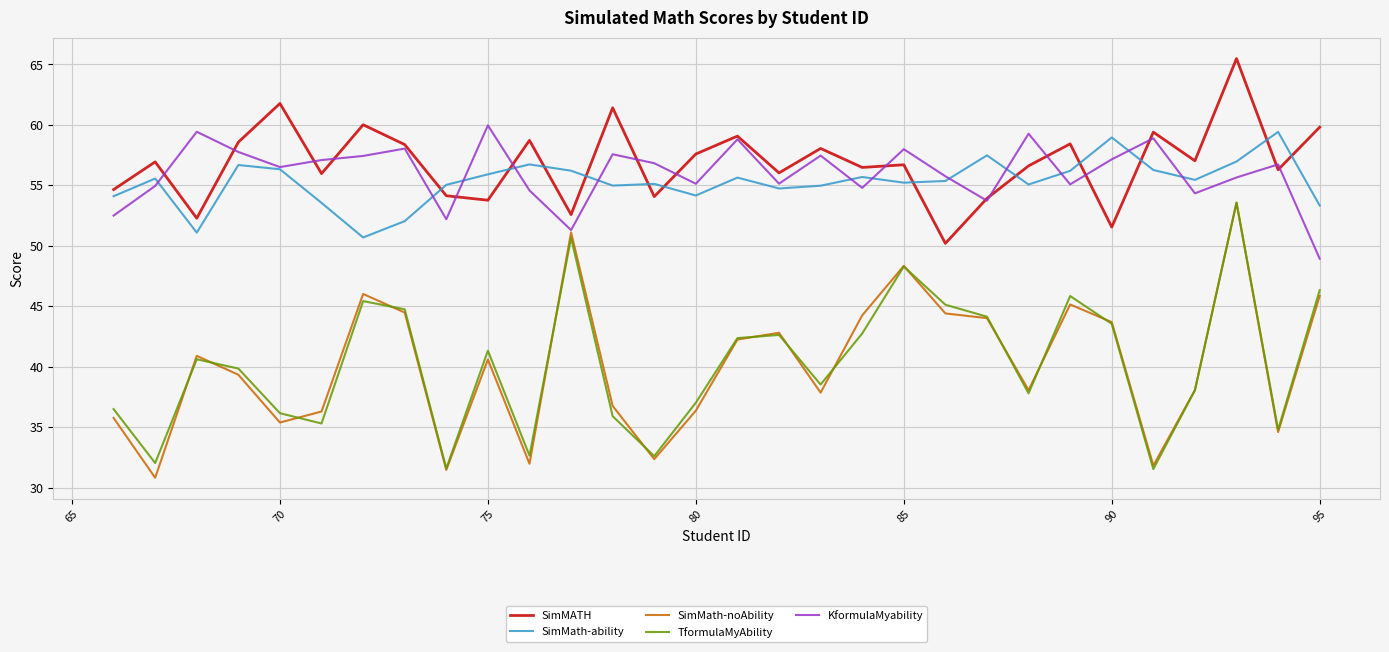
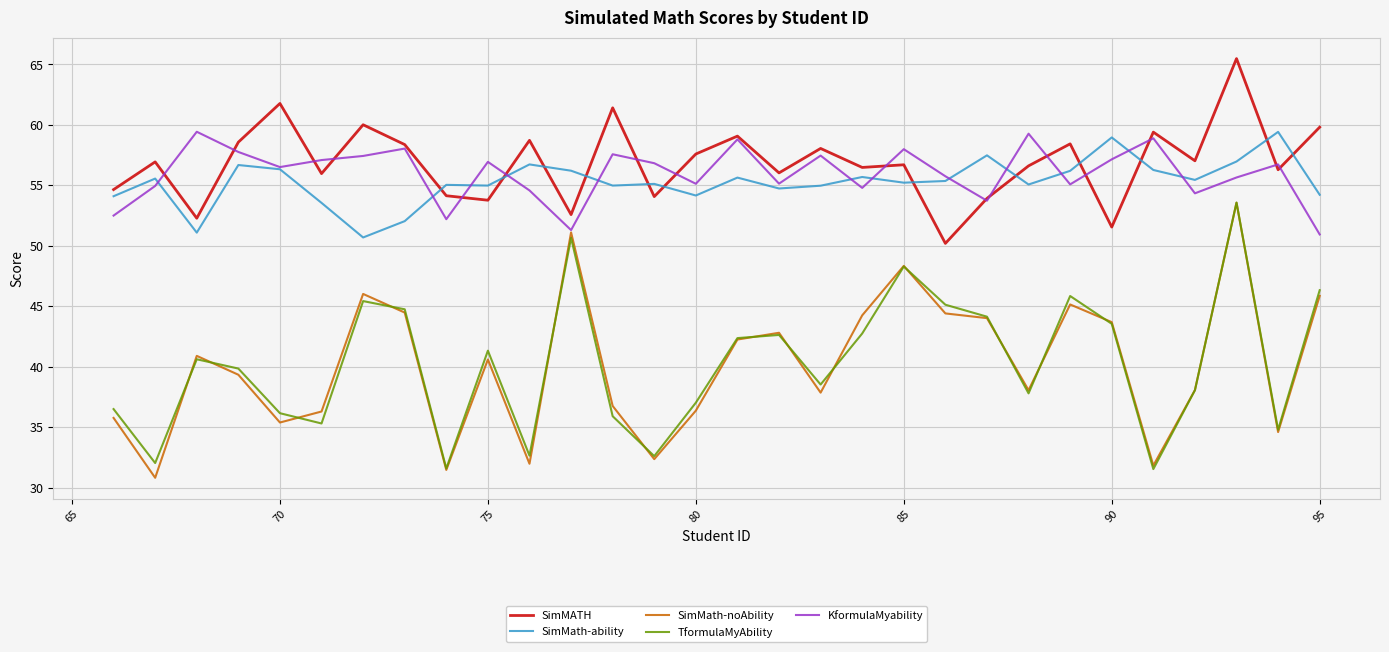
  {
    "SimMATH": {
      "70": 61.8,
      "75": 53.8,
      "80": 57.6,
      "85": 56.7,
      "90": 51.5,
      "95": 59.8
    },
    "SimMath-ability": {
-     "75": 55.9,
+     "75": 55.0,
      "80": 54.2,
      "85": 55.2,
      "90": 59.0,
-     "95": 53.3
+     "95": 54.2
    },
    "SimMath-noAbility": {
      "70": 35.4,
      "75": 40.6,
      "80": 36.4,
      "95": 45.9
    },
    "TformulaMyAbility": {
      "70": 36.2,
      "75": 41.3,
      "80": 37.0,
      "95": 46.3
    },
    "KformulaMyability": {
-     "75": 60.0,
+     "75": 56.9,
      "80": 55.1,
      "85": 58.0,
      "90": 57.1,
-     "95": 48.9
+     "95": 50.9
    }
  }
